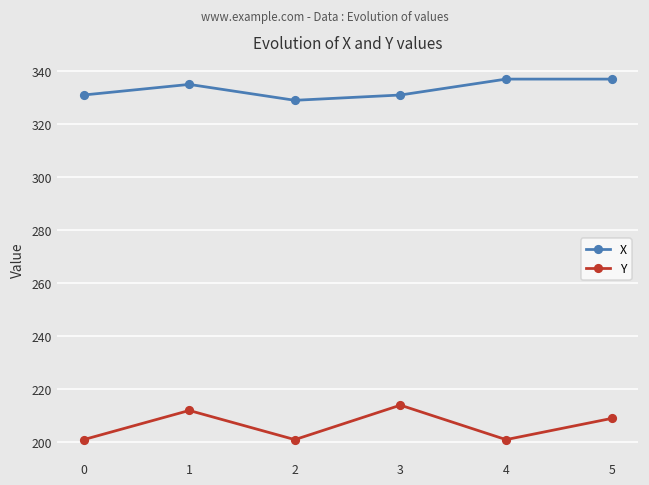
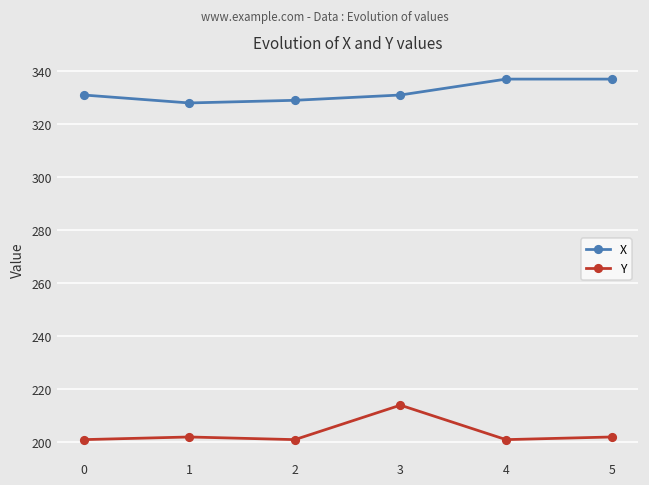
  {
    "X": {
      "0": 331,
-     "1": 335,
+     "1": 328,
      "2": 329,
      "3": 331,
      "4": 337,
      "5": 337
    },
    "Y": {
      "0": 201,
-     "1": 212,
+     "1": 202,
      "2": 201,
      "3": 214,
      "4": 201,
-     "5": 209
+     "5": 202
    }
  }
